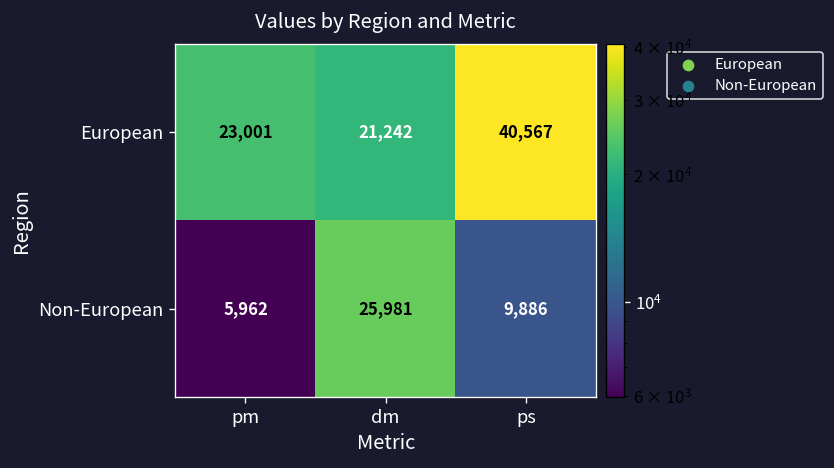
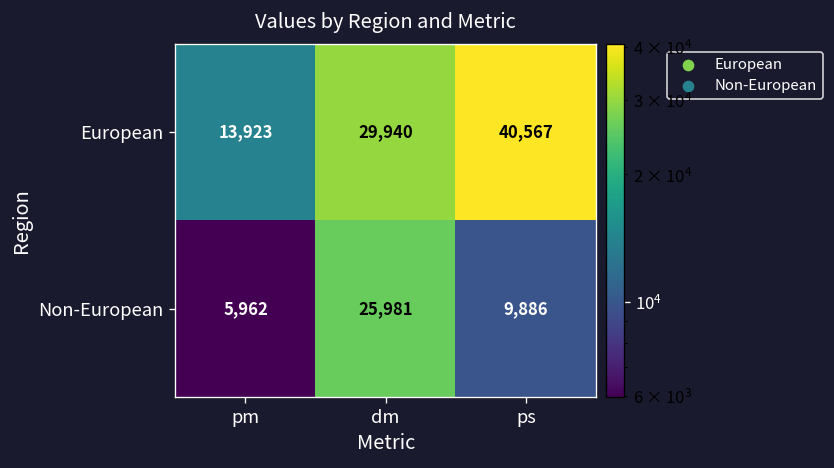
  {
    "European": {
-     "pm": "23,001",
-     "dm": "21,242",
+     "pm": "13,923",
+     "dm": "29,940",
      "ps": "40,567"
    },
    "Non-European": {
      "pm": "5,962",
      "dm": "25,981",
      "ps": "9,886"
    }
  }
